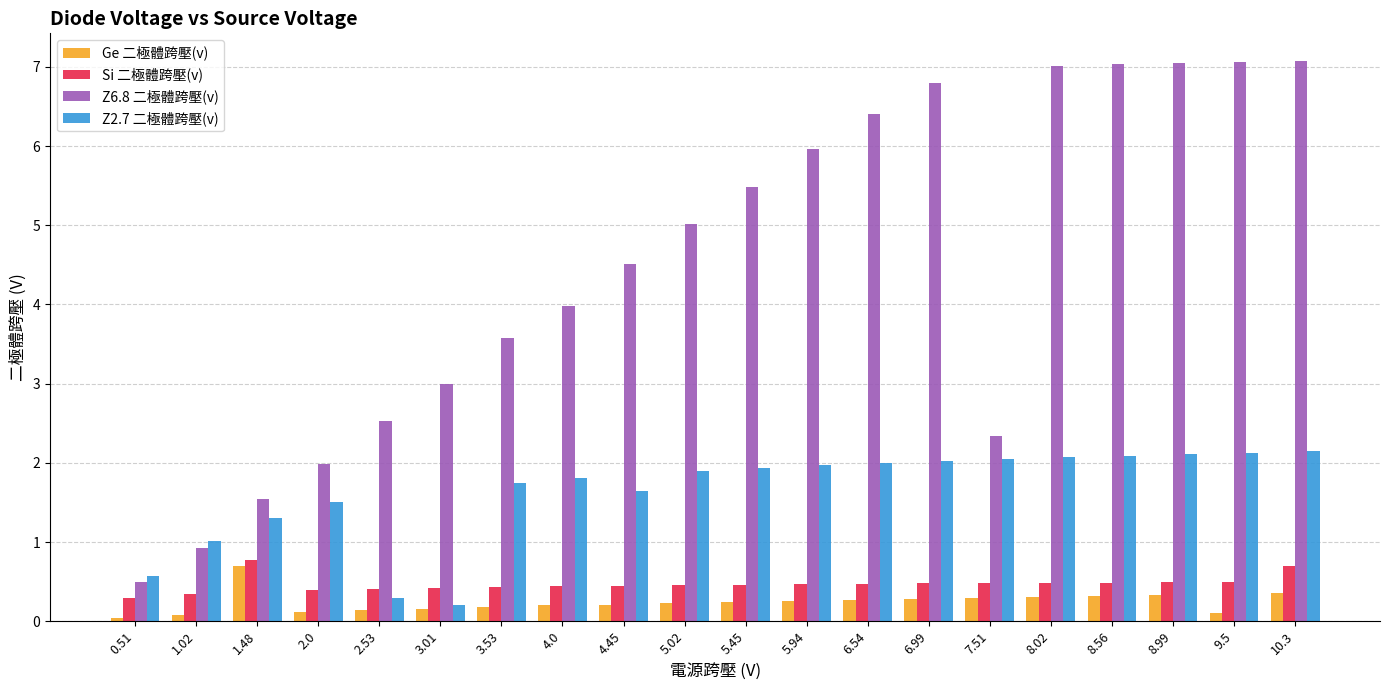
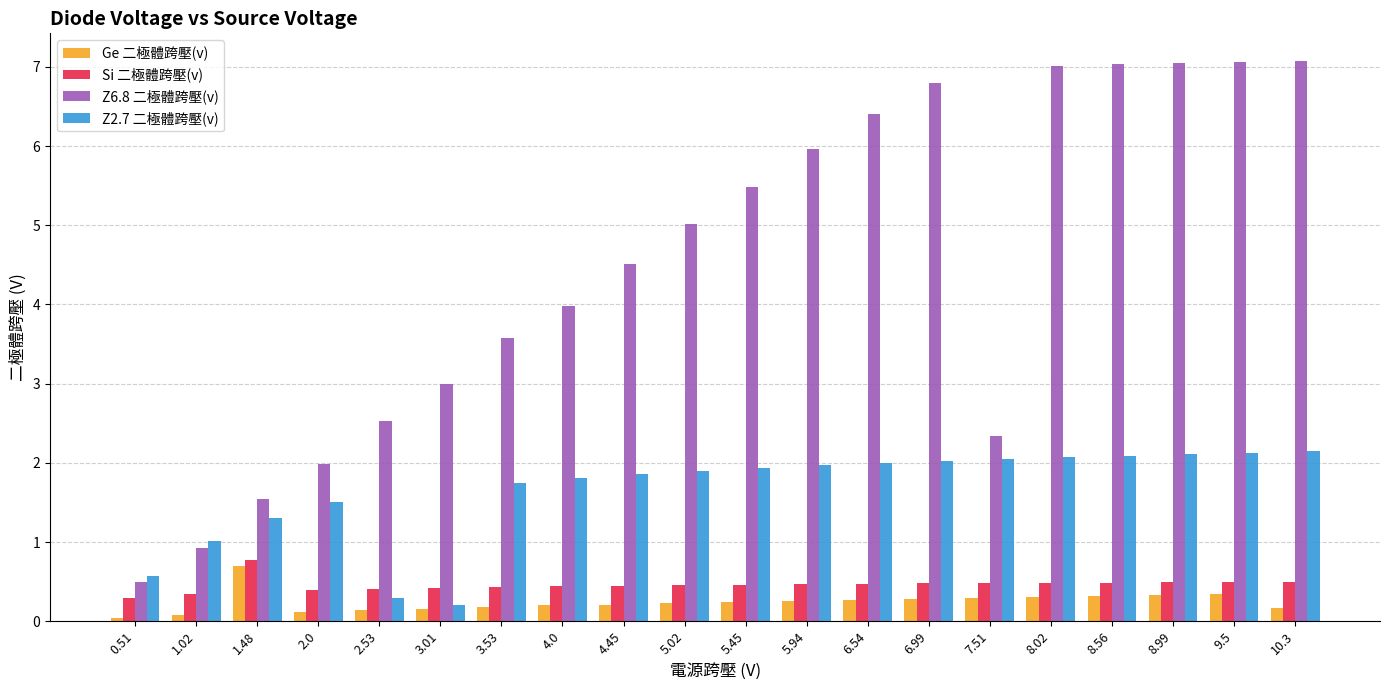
  {
    "Ge 二極體跨壓(v)": {
      "0.51": 0.0,
      "1.02": 0.1,
      "1.48": 0.7,
      "2.0": 0.1,
      "2.53": 0.1,
      "3.01": 0.2,
      "3.53": 0.2,
      "4.0": 0.2,
      "4.45": 0.2,
      "5.02": 0.2,
      "5.45": 0.2,
      "5.94": 0.3,
      "6.54": 0.3,
      "6.99": 0.3,
      "7.51": 0.3,
      "8.02": 0.3,
      "8.56": 0.3,
      "8.99": 0.3,
-     "9.5": 0.1,
-     "10.3": 0.4
+     "9.5": 0.3,
+     "10.3": 0.2
    },
    "Si 二極體跨壓(v)": {
      "0.51": 0.3,
      "1.02": 0.4,
      "1.48": 0.8,
      "2.0": 0.4,
      "2.53": 0.4,
      "3.01": 0.4,
      "3.53": 0.4,
      "4.0": 0.4,
      "4.45": 0.5,
      "5.02": 0.5,
      "5.45": 0.5,
      "5.94": 0.5,
      "6.54": 0.5,
      "6.99": 0.5,
      "7.51": 0.5,
      "8.02": 0.5,
      "8.56": 0.5,
      "8.99": 0.5,
      "9.5": 0.5,
-     "10.3": 0.7
+     "10.3": 0.5
    },
    "Z6.8 二極體跨壓(v)": {
      "0.51": 0.5,
      "1.02": 0.9,
      "1.48": 1.5,
      "2.0": 2.0,
      "2.53": 2.5,
      "3.01": 3.0,
      "3.53": 3.6,
      "4.0": 4.0,
      "4.45": 4.5,
      "5.02": 5.0,
      "5.45": 5.5,
      "5.94": 6.0,
      "6.54": 6.4,
      "6.99": 6.8,
      "7.51": 2.3,
      "8.02": 7.0,
      "8.56": 7.0,
      "8.99": 7.1,
      "9.5": 7.1,
      "10.3": 7.1
    },
    "Z2.7 二極體跨壓(v)": {
      "0.51": 0.6,
      "1.02": 1.0,
      "1.48": 1.3,
      "2.0": 1.5,
      "2.53": 0.3,
      "3.01": 0.2,
      "3.53": 1.8,
      "4.0": 1.8,
-     "4.45": 1.7,
+     "4.45": 1.9,
      "5.02": 1.9,
      "5.45": 1.9,
      "5.94": 2.0,
      "6.54": 2.0,
      "6.99": 2.0,
      "7.51": 2.1,
      "8.02": 2.1,
      "8.56": 2.1,
      "8.99": 2.1,
      "9.5": 2.1,
      "10.3": 2.2
    }
  }
